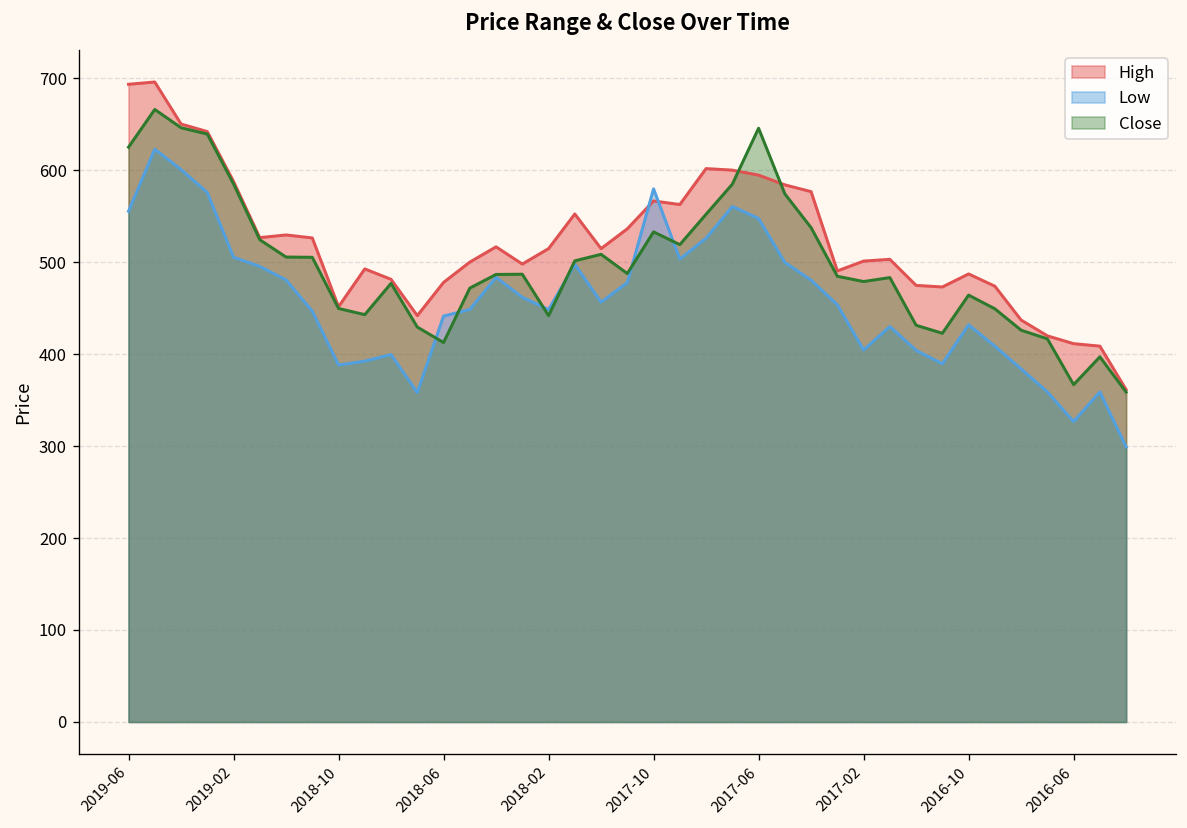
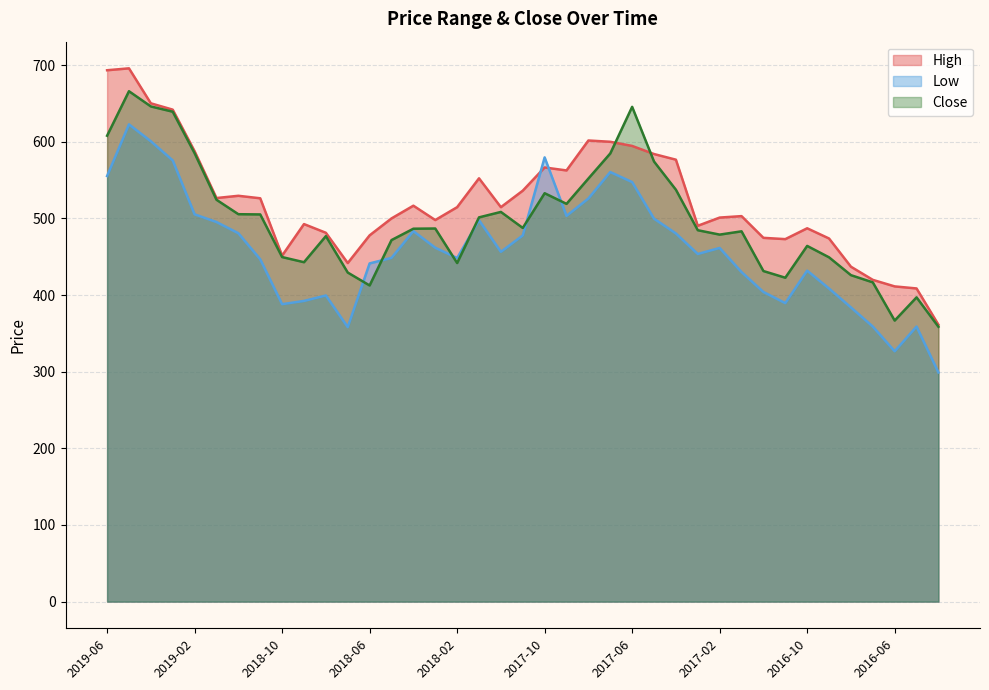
  {
    "High": {
      "2019-06": 690,
      "2018-06": 480,
      "2018-02": 510,
      "2017-10": 570,
      "2017-06": 590,
      "2017-02": 500,
      "2016-10": 490,
      "2016-06": 410
    },
    "Low": {
      "2019-06": 560,
      "2019-02": 510,
      "2018-10": 390,
      "2018-06": 440,
      "2018-02": 450,
      "2017-10": 580,
      "2017-06": 550,
-     "2017-02": 400,
+     "2017-02": 460,
      "2016-10": 430,
      "2016-06": 330
    },
    "Close": {
-     "2019-06": 620,
+     "2019-06": 610,
      "2018-06": 410,
      "2018-02": 440,
      "2017-10": 530,
      "2017-06": 650,
      "2017-02": 480,
      "2016-10": 460,
      "2016-06": 370
    }
  }
